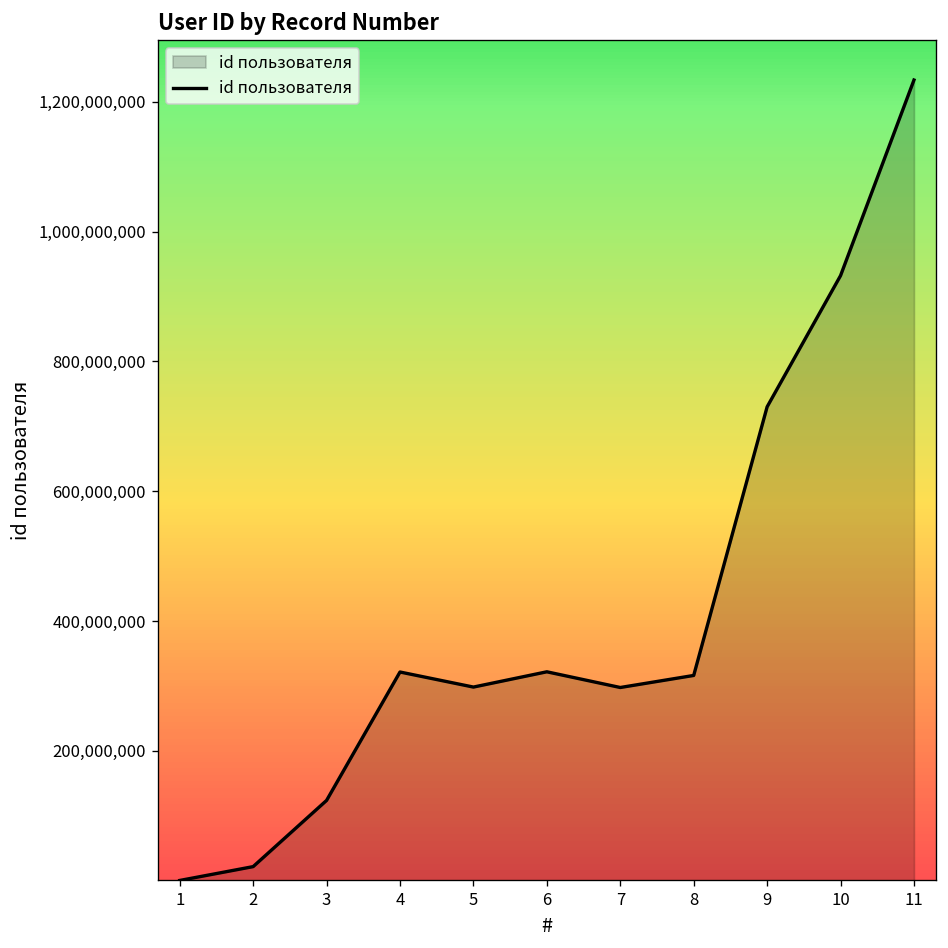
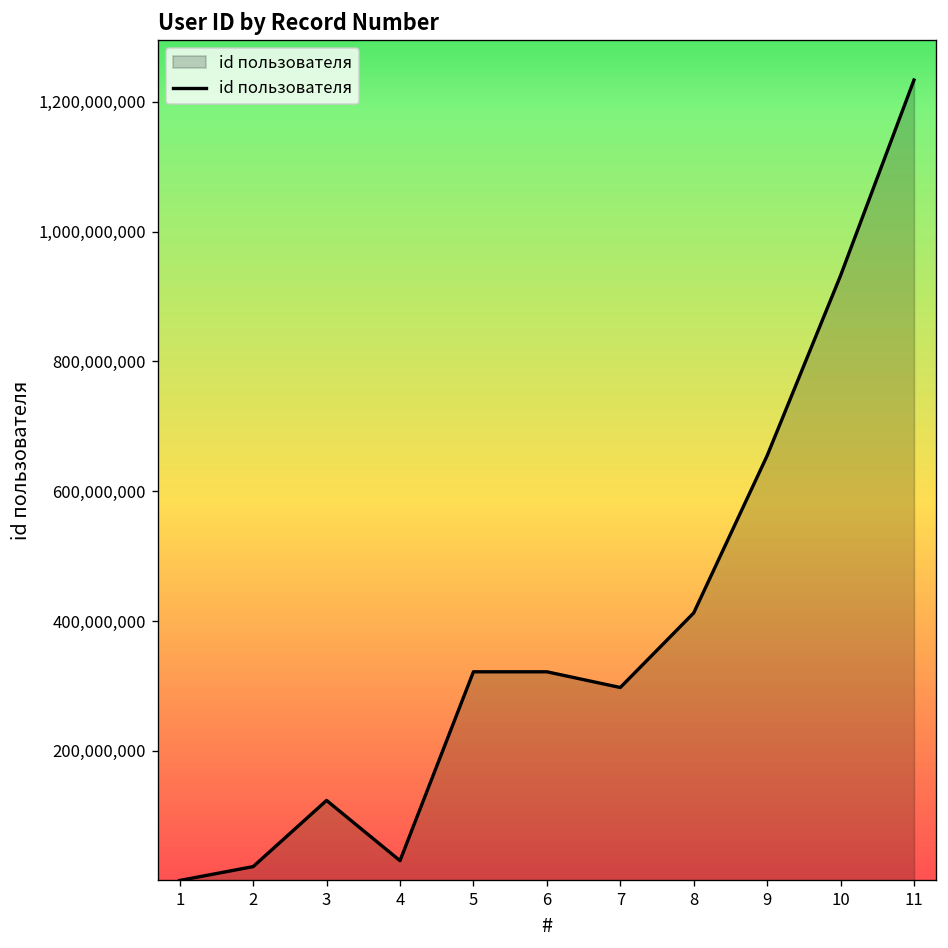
  {
    "1": "0",
    "2": "20,000,000",
    "3": "120,000,000",
-   "4": "320,000,000",
-   "5": "300,000,000",
+   "4": "30,000,000",
+   "5": "320,000,000",
    "6": "320,000,000",
    "7": "300,000,000",
-   "8": "320,000,000",
-   "9": "730,000,000",
+   "8": "410,000,000",
+   "9": "650,000,000",
    "10": "930,000,000",
    "11": "1,230,000,000"
  }
